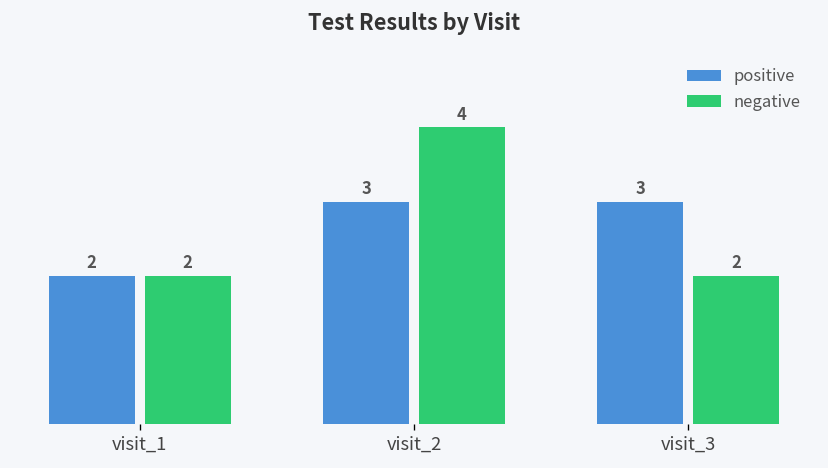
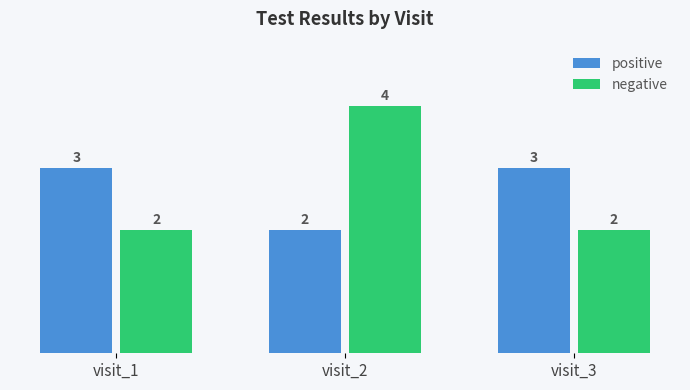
  {
    "positive": {
-     "visit_1": 2,
-     "visit_2": 3,
+     "visit_1": 3,
+     "visit_2": 2,
      "visit_3": 3
    },
    "negative": {
      "visit_1": 2,
      "visit_2": 4,
      "visit_3": 2
    }
  }
